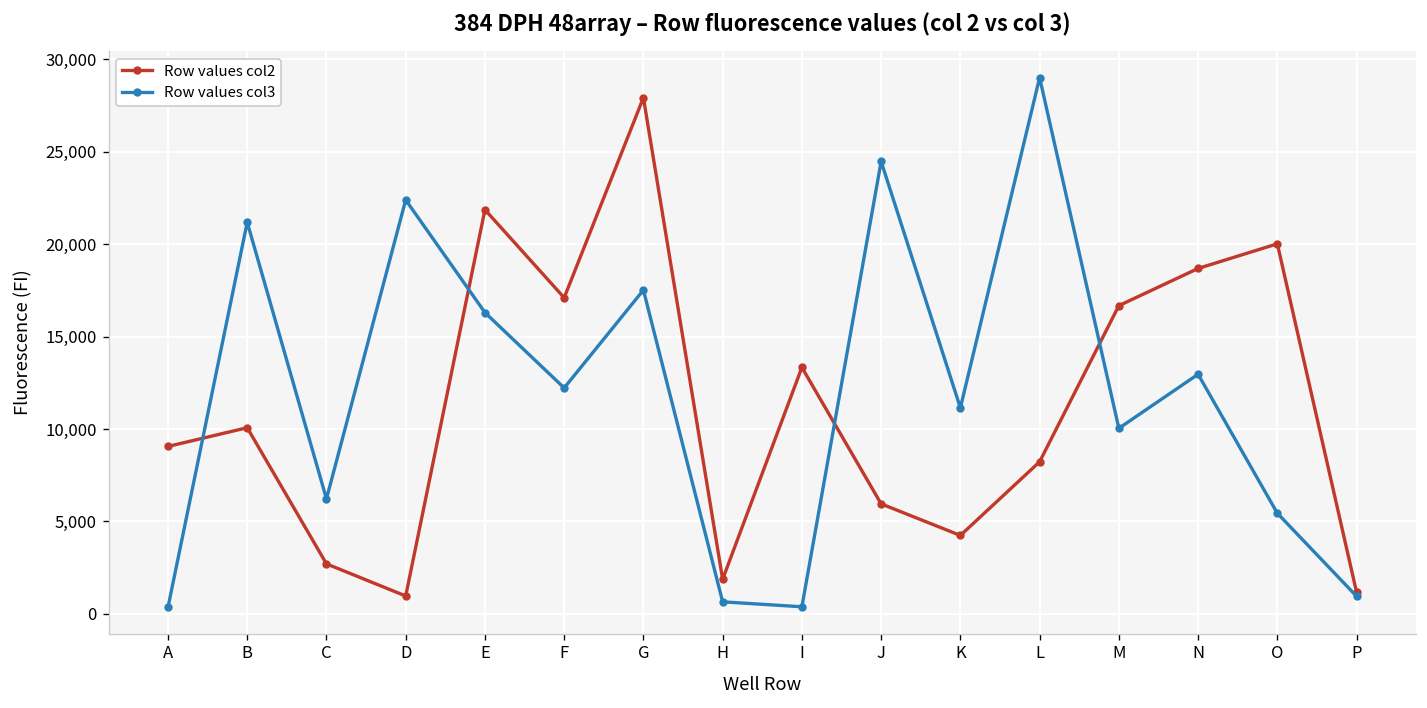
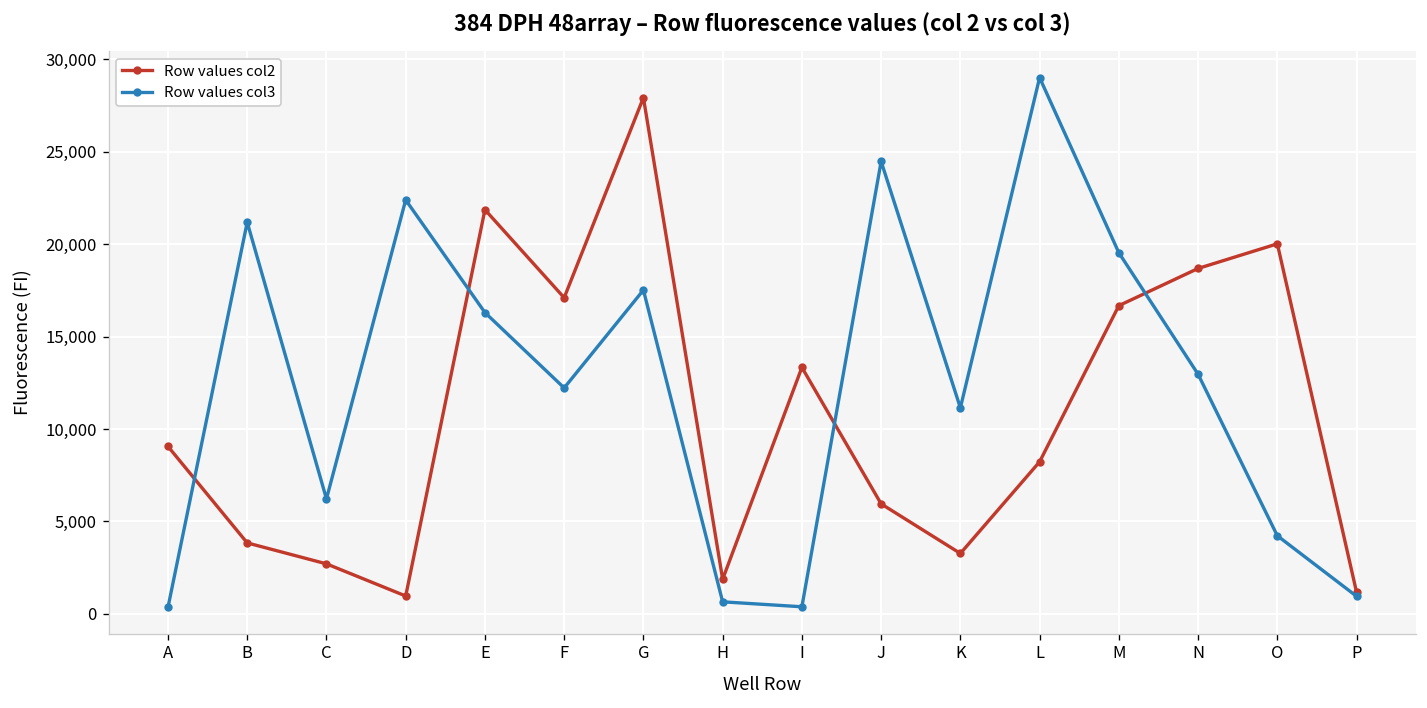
  {
    "Row values col2": {
      "A": "9,100",
-     "B": "10,100",
+     "B": "3,800",
      "C": "2,700",
      "D": "1,000",
      "E": "21,900",
      "F": "17,100",
      "G": "27,900",
      "H": "1,900",
      "I": "13,300",
      "J": "5,900",
-     "K": "4,200",
+     "K": "3,300",
      "L": "8,200",
      "M": "16,700",
      "N": "18,700",
      "O": "20,000",
      "P": "1,200"
    },
    "Row values col3": {
      "A": "400",
      "B": "21,200",
      "C": "6,200",
      "D": "22,400",
      "E": "16,300",
      "F": "12,200",
      "G": "17,500",
      "H": "600",
      "I": "400",
      "J": "24,500",
      "K": "11,100",
      "L": "29,000",
-     "M": "10,000",
+     "M": "19,500",
      "N": "13,000",
-     "O": "5,400",
+     "O": "4,200",
      "P": "900"
    }
  }
